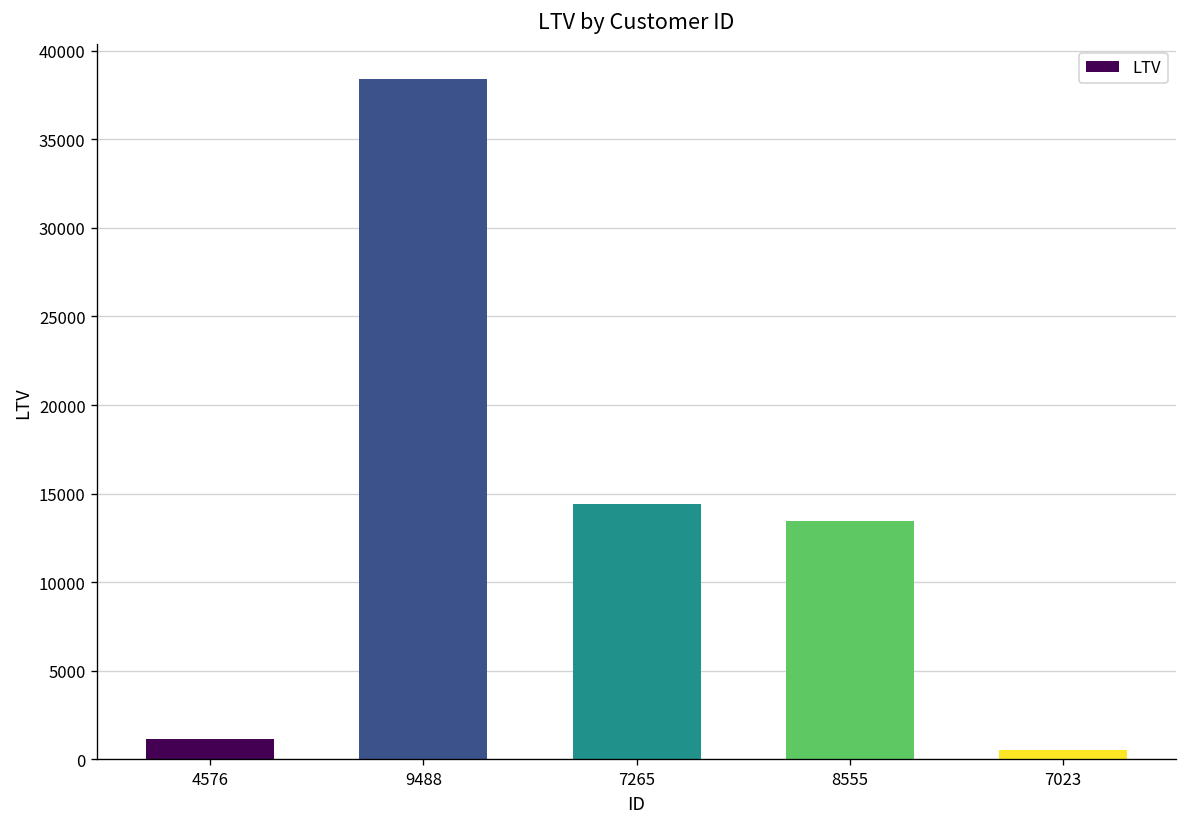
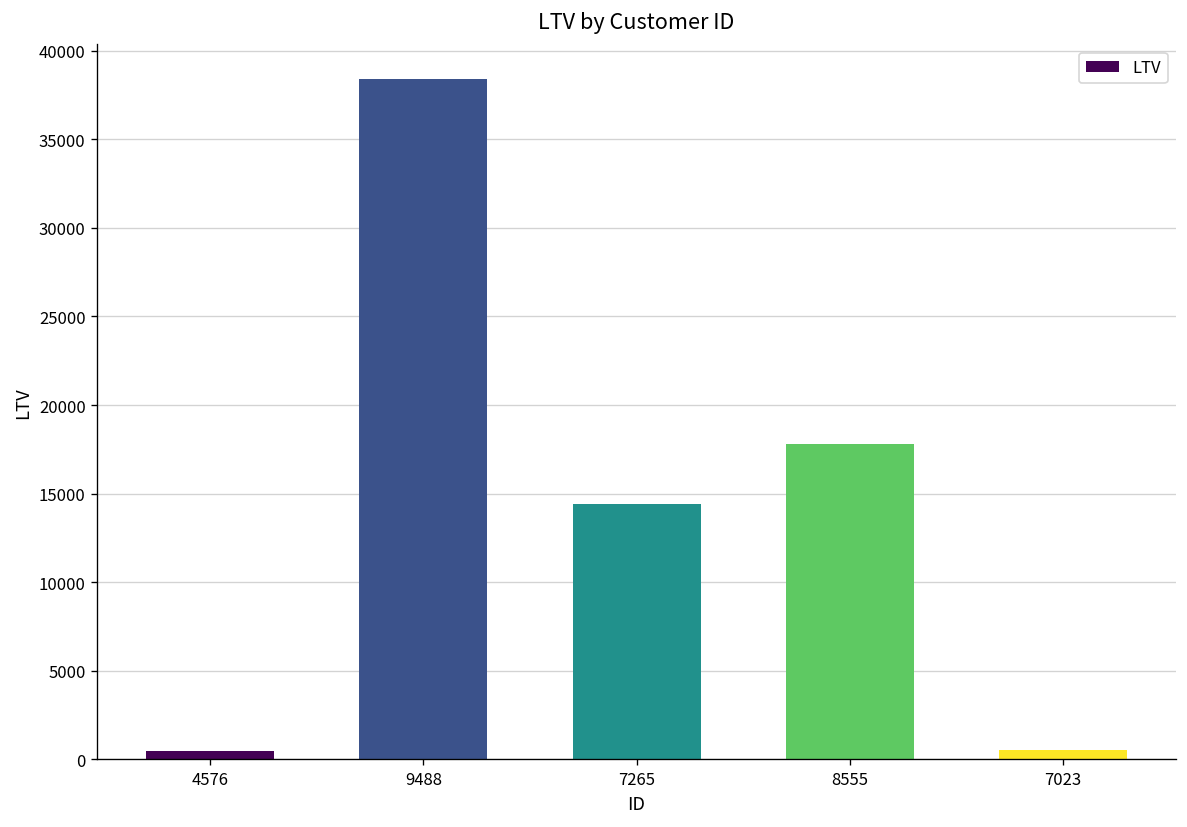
  {
-   "4576": 1200,
+   "4576": 500,
    "9488": 38400,
    "7265": 14400,
-   "8555": 13400,
+   "8555": 17800,
    "7023": 500
  }
